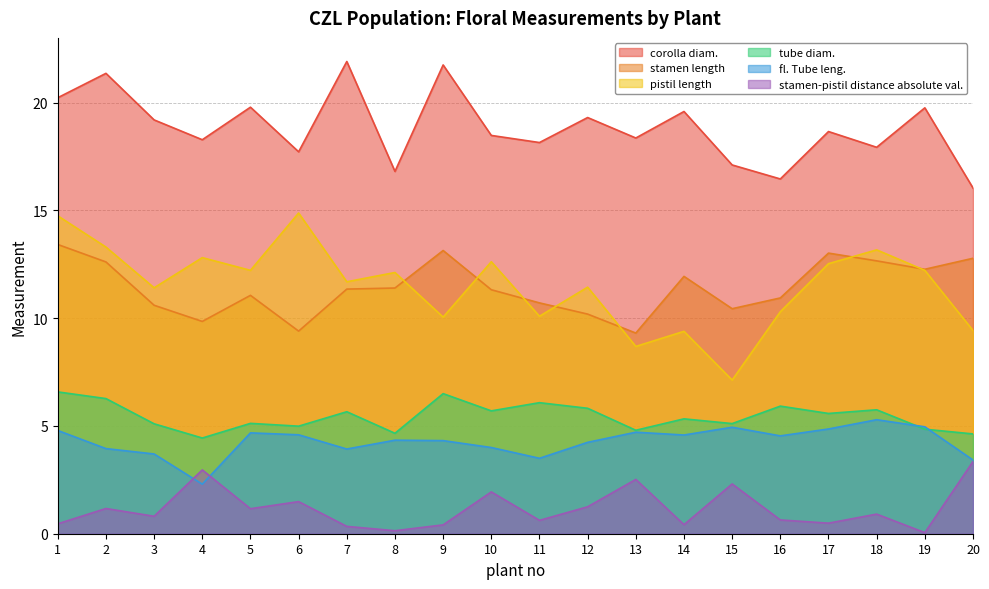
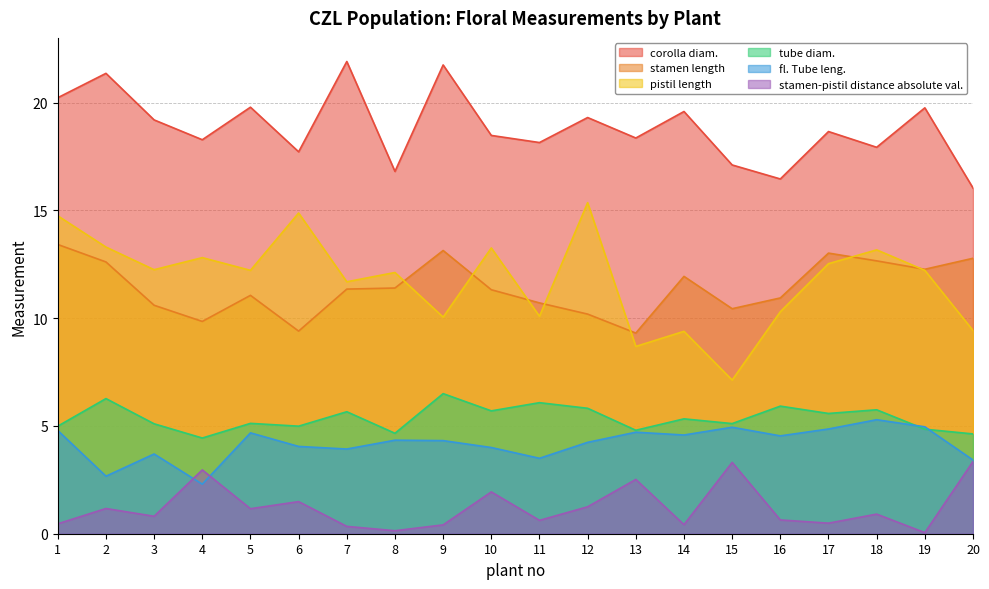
  {
    "pistil length": {
      "1": 14.8,
      "2": 13.3,
-     "3": 11.4,
+     "3": 12.3,
      "4": 12.8,
      "5": 12.2,
      "6": 14.9,
      "7": 11.7,
      "8": 12.1,
      "9": 10.1,
-     "10": 12.6,
+     "10": 13.3,
      "11": 10.1,
-     "12": 11.4,
+     "12": 15.4,
      "13": 8.7,
      "14": 9.4,
      "15": 7.1,
      "16": 10.3,
      "17": 12.5,
      "18": 13.2,
      "20": 9.4
    },
    "tube diam.": {
-     "1": 6.6,
+     "1": 5.0,
      "2": 6.3,
      "3": 5.1,
      "4": 4.4,
      "5": 5.1,
      "6": 5.0,
      "7": 5.7,
      "8": 4.7,
      "9": 6.5,
      "10": 5.7,
      "11": 6.1,
      "12": 5.8,
      "14": 5.3,
      "15": 5.1,
      "16": 5.9,
      "17": 5.6,
      "18": 5.8,
      "20": 4.6
    },
    "fl. Tube leng.": {
      "1": 4.8,
-     "2": 4.0,
+     "2": 2.7,
      "3": 3.7,
      "4": 2.3,
      "5": 4.7,
-     "6": 4.6,
+     "6": 4.1,
      "7": 3.9,
      "8": 4.3,
      "9": 4.3,
      "10": 4.0,
      "11": 3.5,
      "12": 4.2,
      "14": 4.6,
      "15": 4.9,
      "16": 4.5,
      "17": 4.9,
      "18": 5.3
    },
    "stamen-pistil distance absolute val.": {
      "1": 0.5,
      "2": 1.2,
      "3": 0.8,
      "4": 3.0,
      "5": 1.2,
      "6": 1.5,
      "7": 0.3,
      "8": 0.1,
      "9": 0.4,
      "10": 1.9,
      "11": 0.6,
      "12": 1.3,
      "13": 2.5,
      "14": 0.4,
-     "15": 2.3,
+     "15": 3.3,
      "16": 0.6,
      "17": 0.5,
      "18": 0.9,
      "19": 0.1
    }
  }
